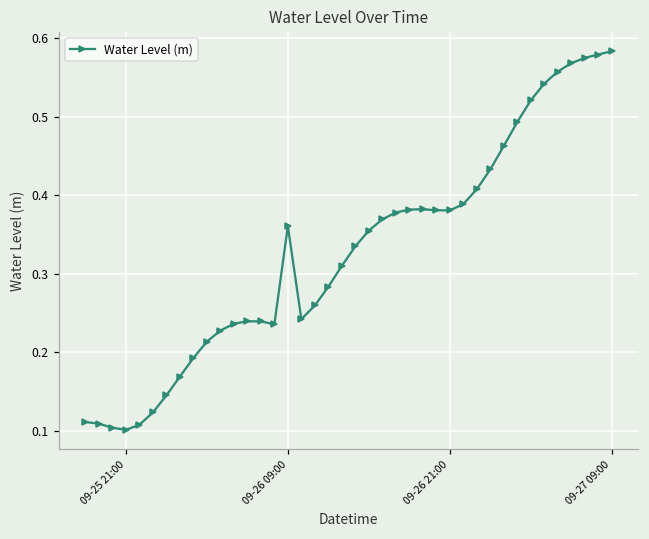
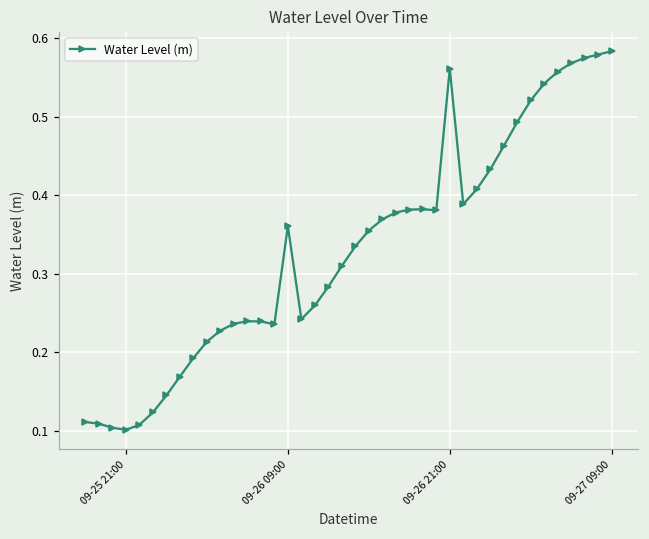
  {
    "09-25 21:00": 0.10,
    "09-26 09:00": 0.36,
-   "09-26 21:00": 0.38,
+   "09-26 21:00": 0.56,
    "09-27 09:00": 0.58
  }
